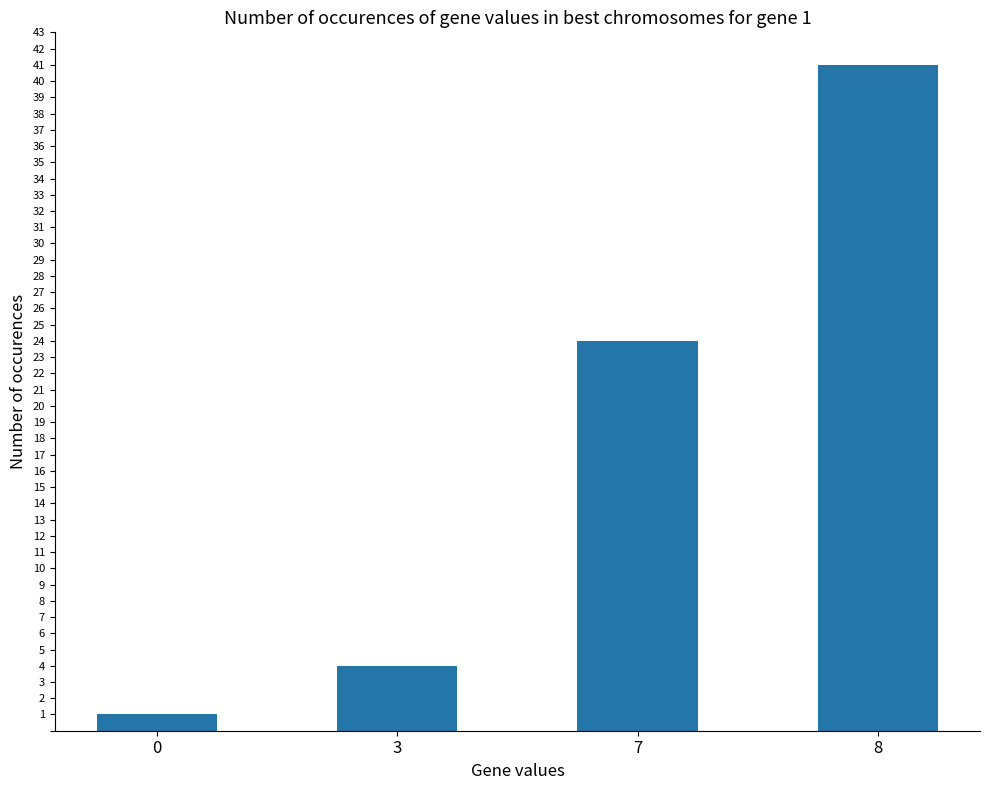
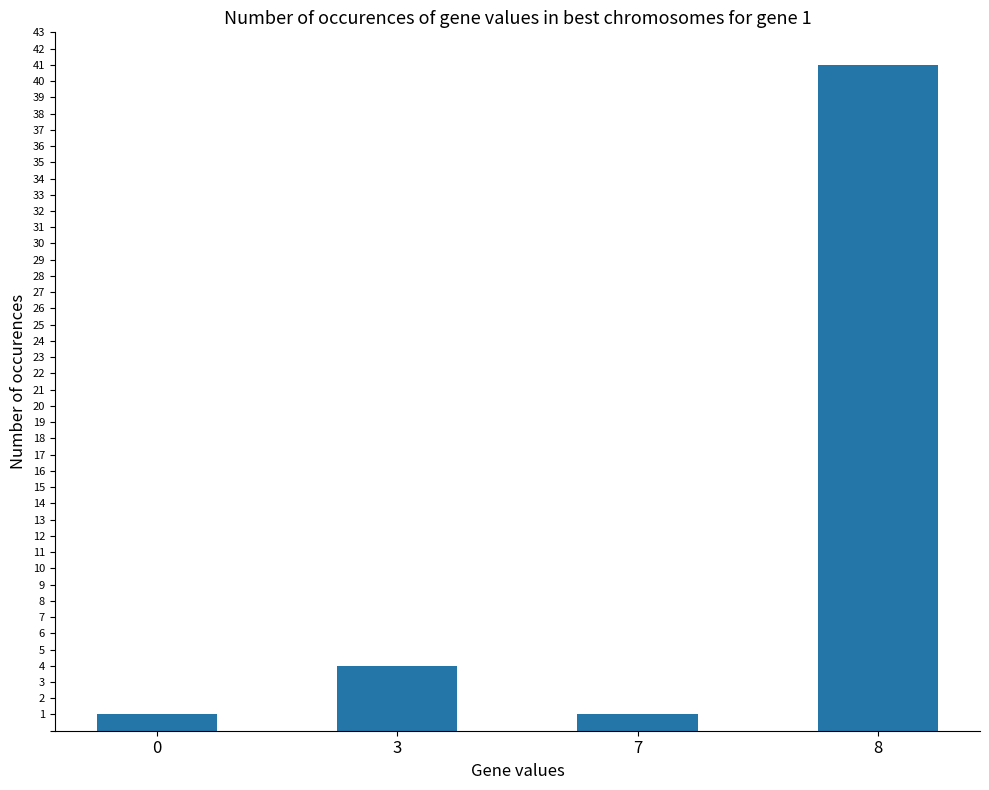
  {
    "0": 1,
    "3": 4,
-   "7": 24,
+   "7": 1,
    "8": 41
  }
